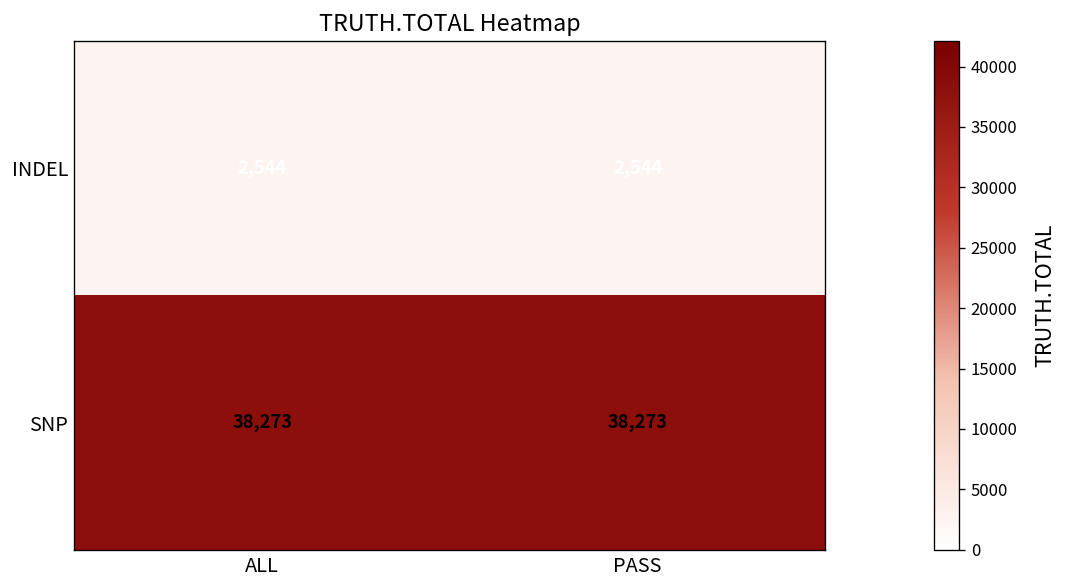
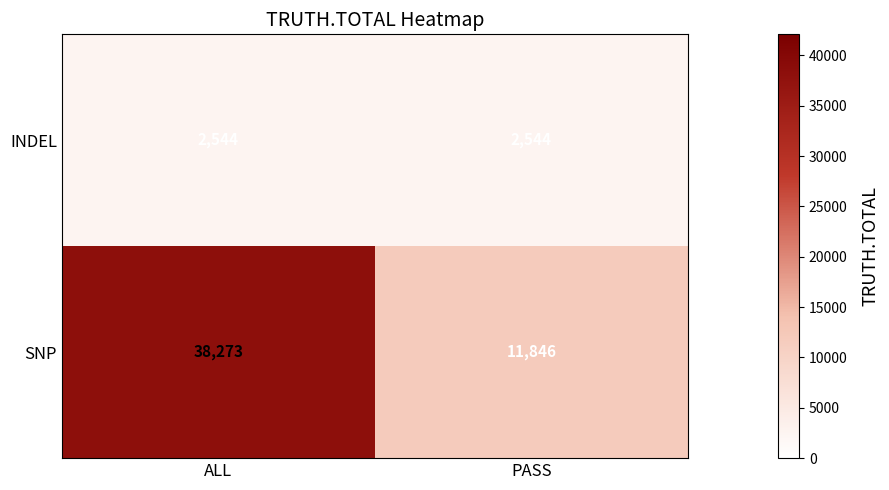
  {
    "SNP": {
      "ALL": "38,273",
-     "PASS": "38,273"
+     "PASS": "11,846"
    }
  }
